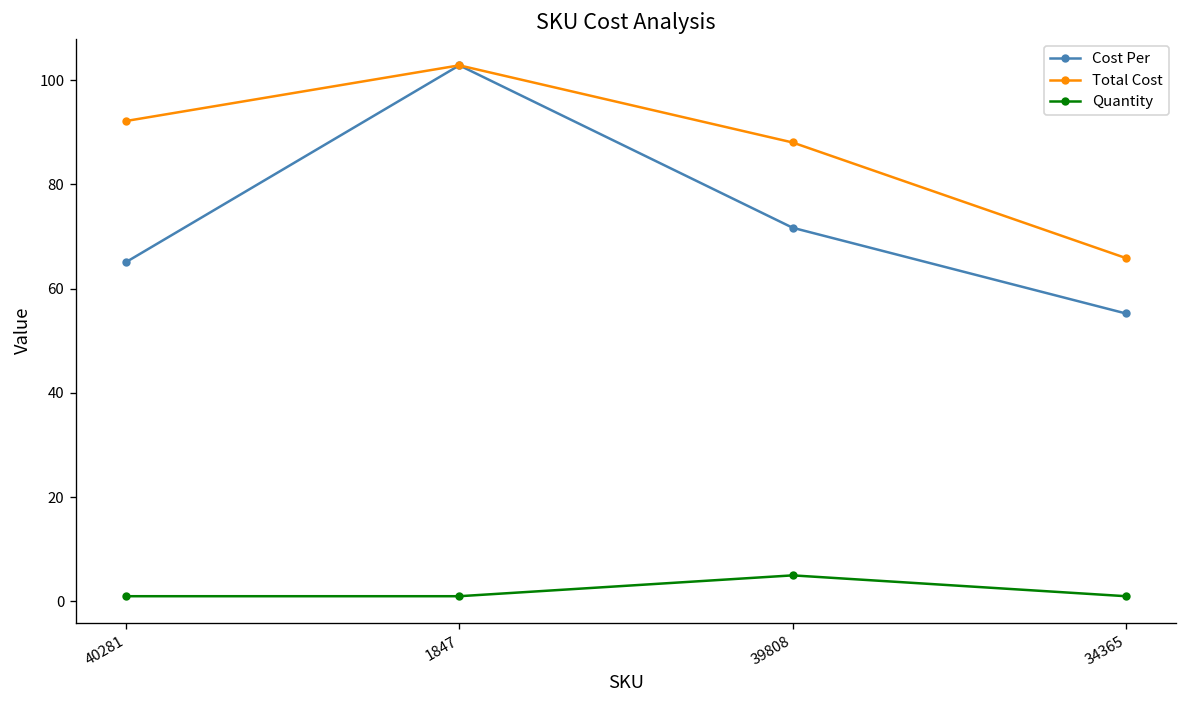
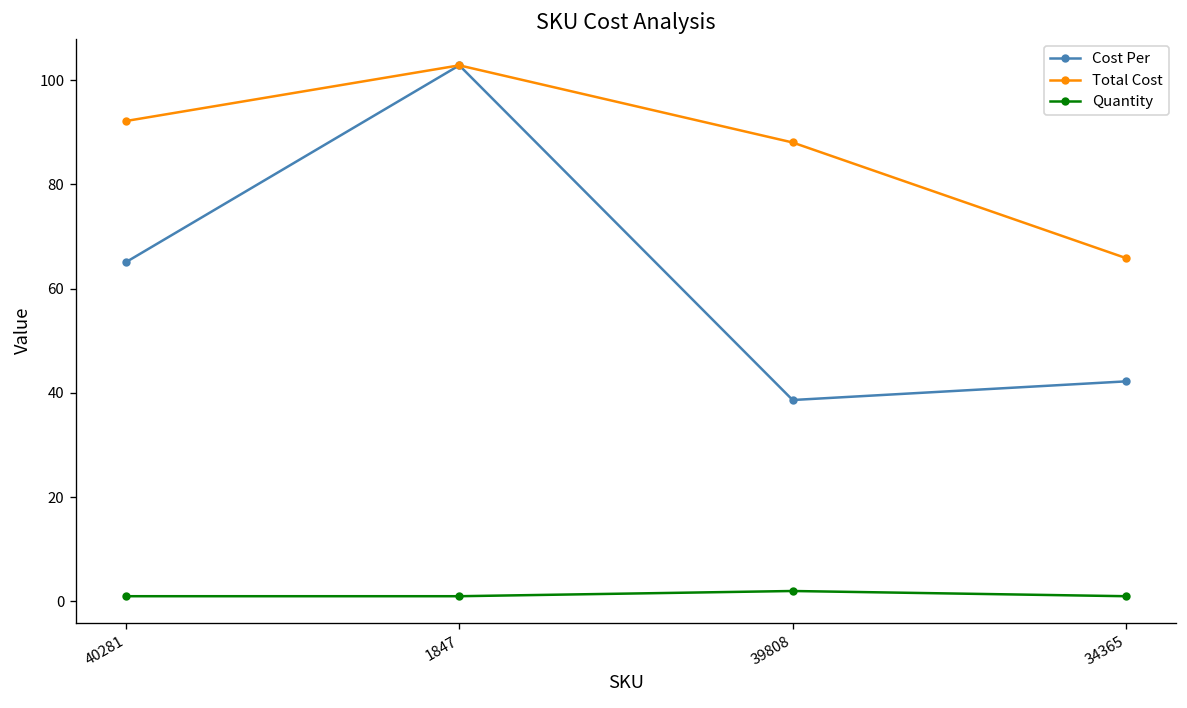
  {
    "Cost Per": {
      "40281": 65,
-     "39808": 72,
-     "34365": 55
+     "39808": 39,
+     "34365": 42
    },
    "Total Cost": {
      "40281": 92,
      "39808": 88,
      "34365": 66
    },
    "Quantity": {
      "40281": 1,
      "1847": 1,
-     "39808": 5,
+     "39808": 2,
      "34365": 1
    }
  }
